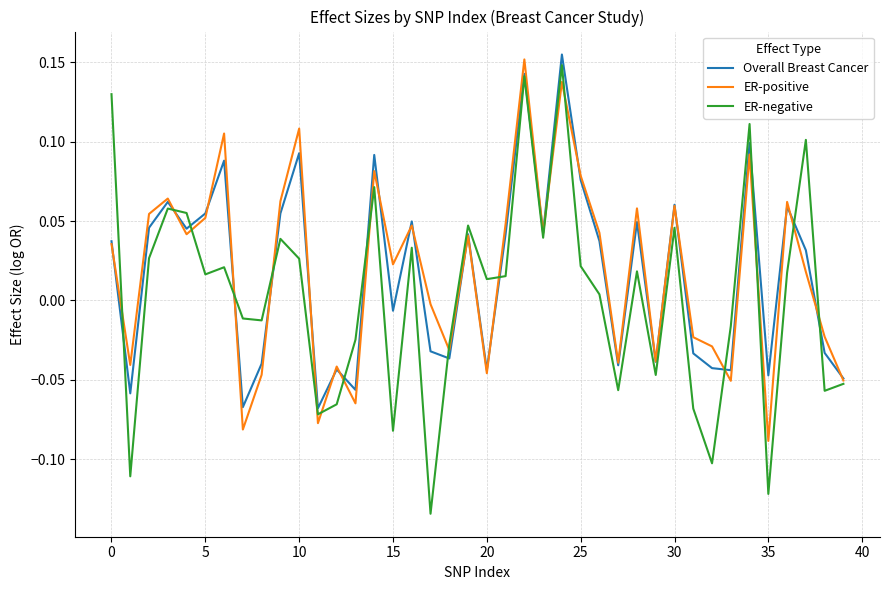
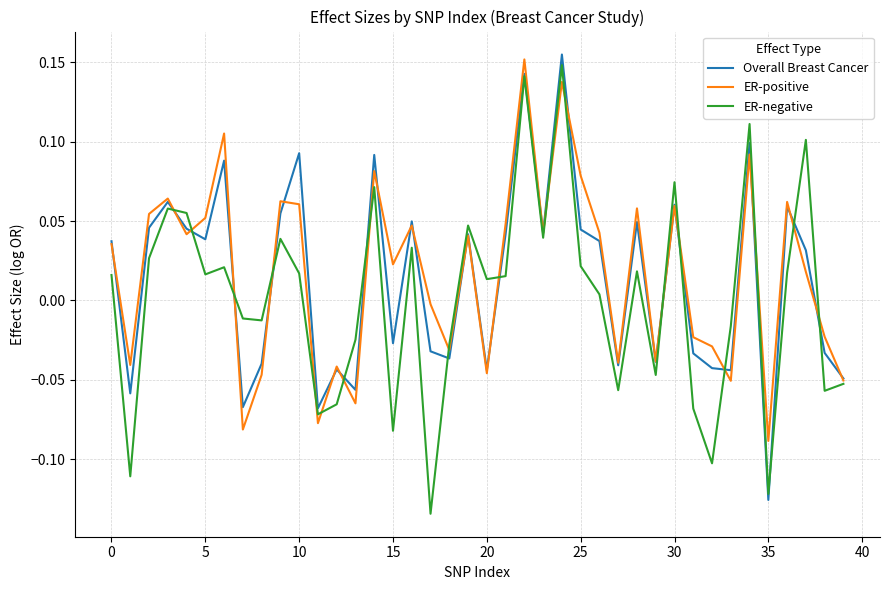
  {
    "Overall Breast Cancer": {
      "0": 0.037,
-     "5": 0.055,
+     "5": 0.039,
      "10": 0.093,
-     "15": -0.007,
+     "15": -0.027,
      "20": -0.044,
-     "25": 0.076,
-     "35": -0.047
+     "25": 0.045,
+     "35": -0.126
    },
    "ER-positive": {
      "0": 0.036,
      "5": 0.052,
-     "10": 0.108,
+     "10": 0.061,
      "15": 0.023,
      "20": -0.046,
      "25": 0.079,
      "35": -0.089
    },
    "ER-negative": {
-     "0": 0.130,
+     "0": 0.016,
      "5": 0.016,
-     "10": 0.026,
+     "10": 0.017,
      "15": -0.082,
      "20": 0.013,
      "25": 0.022,
-     "30": 0.046,
+     "30": 0.075,
      "35": -0.122
    }
  }
